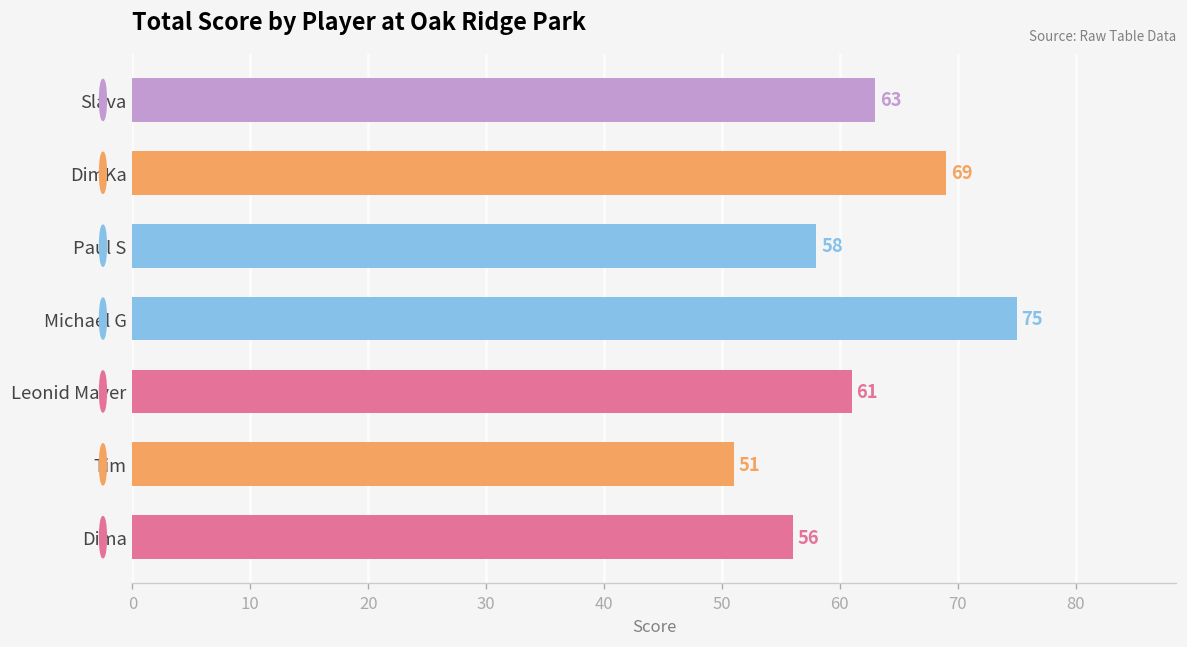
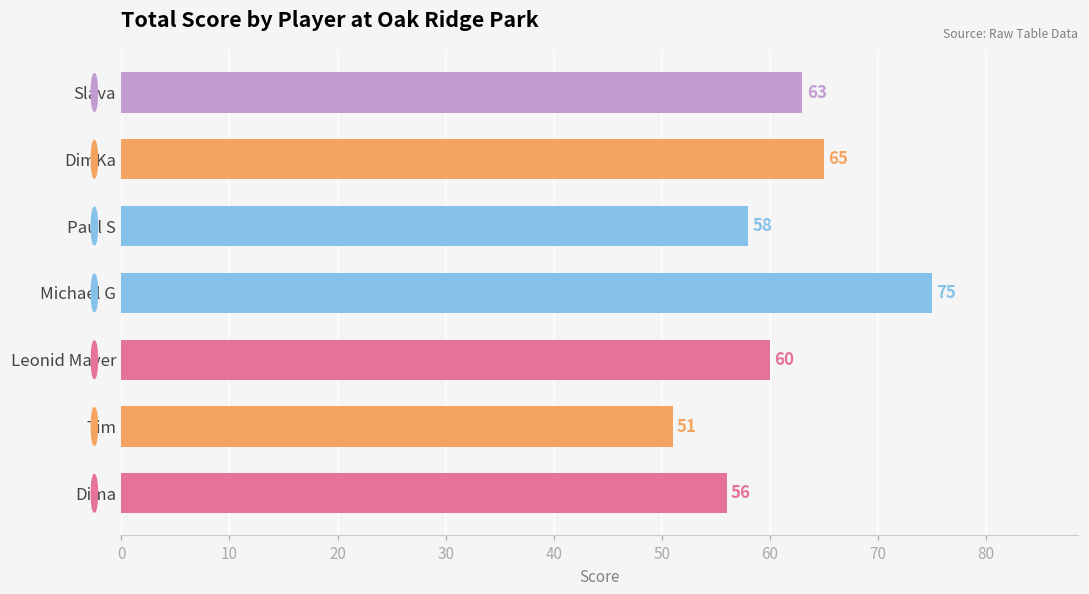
  {
    "Slava": 63,
-   "DimKa": 69,
+   "DimKa": 65,
    "Paul S": 58,
    "Michael G": 75,
-   "Leonid Mayer": 61,
+   "Leonid Mayer": 60,
    "Tim": 51,
    "Dima": 56
  }
